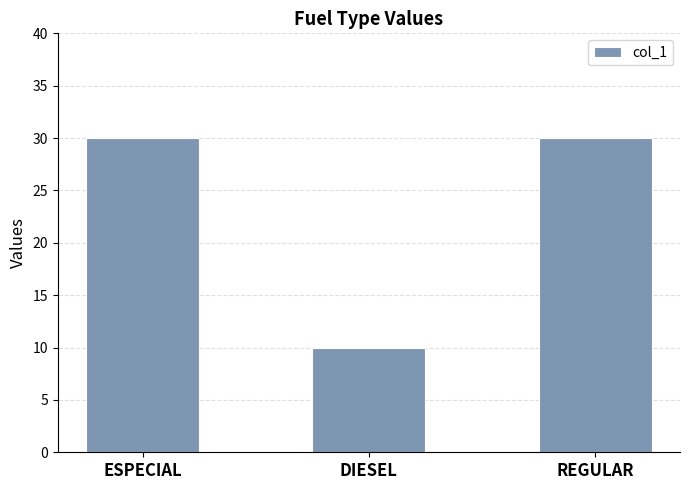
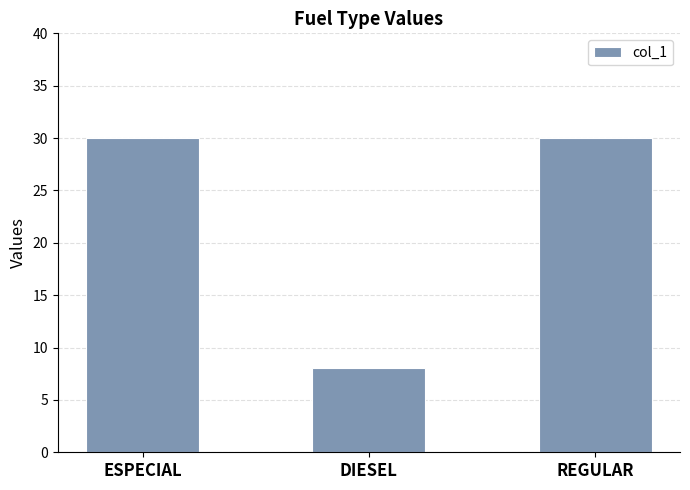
  {
    "ESPECIAL": 30,
-   "DIESEL": 10,
+   "DIESEL": 8,
    "REGULAR": 30
  }
